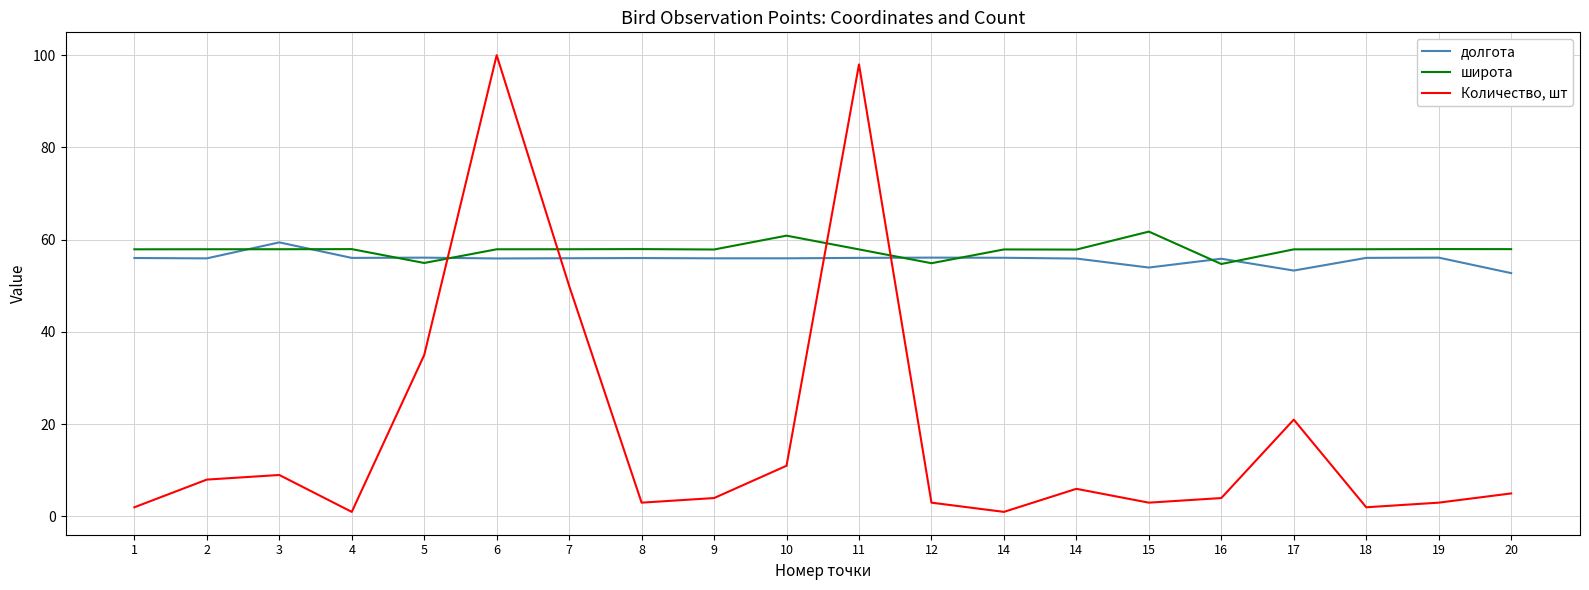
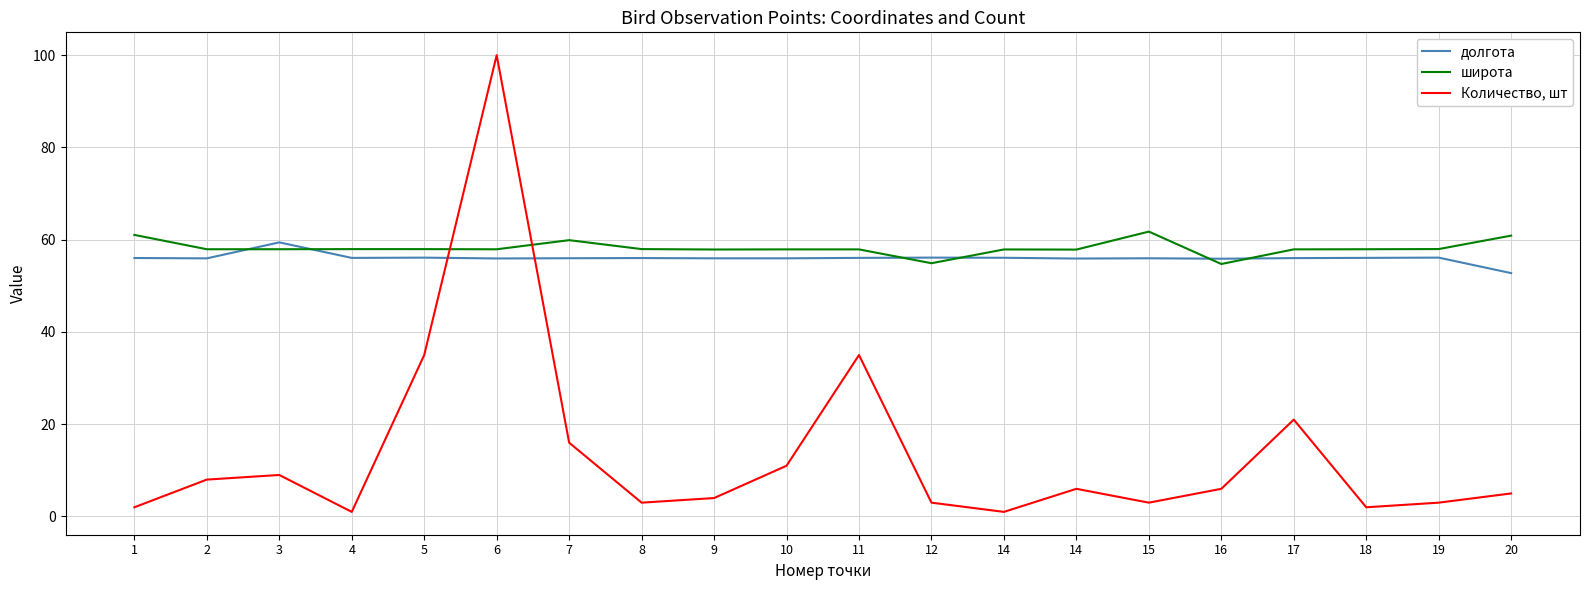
  {
    "долгота": {
      "1": 56,
      "2": 56,
      "3": 59,
      "4": 56,
      "5": 56,
      "6": 56,
      "7": 56,
      "8": 56,
      "9": 56,
      "10": 56,
      "11": 56,
      "12": 56,
-     "15": 54,
+     "15": 56,
      "16": 56,
-     "17": 53,
+     "17": 56,
      "18": 56,
      "19": 56,
      "20": 53
    },
    "широта": {
-     "1": 58,
+     "1": 61,
      "2": 58,
      "3": 58,
      "4": 58,
-     "5": 55,
+     "5": 58,
      "6": 58,
-     "7": 58,
+     "7": 60,
      "8": 58,
      "9": 58,
-     "10": 61,
+     "10": 58,
      "11": 58,
      "12": 55,
      "15": 62,
      "16": 55,
      "17": 58,
      "18": 58,
      "19": 58,
-     "20": 58
+     "20": 61
    },
    "Количество, шт": {
      "1": 2,
      "2": 8,
      "3": 9,
      "4": 1,
      "5": 35,
      "6": 100,
-     "7": 50,
+     "7": 16,
      "8": 3,
      "9": 4,
      "10": 11,
-     "11": 98,
+     "11": 35,
      "12": 3,
      "15": 3,
-     "16": 4,
+     "16": 6,
      "17": 21,
      "18": 2,
      "19": 3,
      "20": 5
    }
  }
